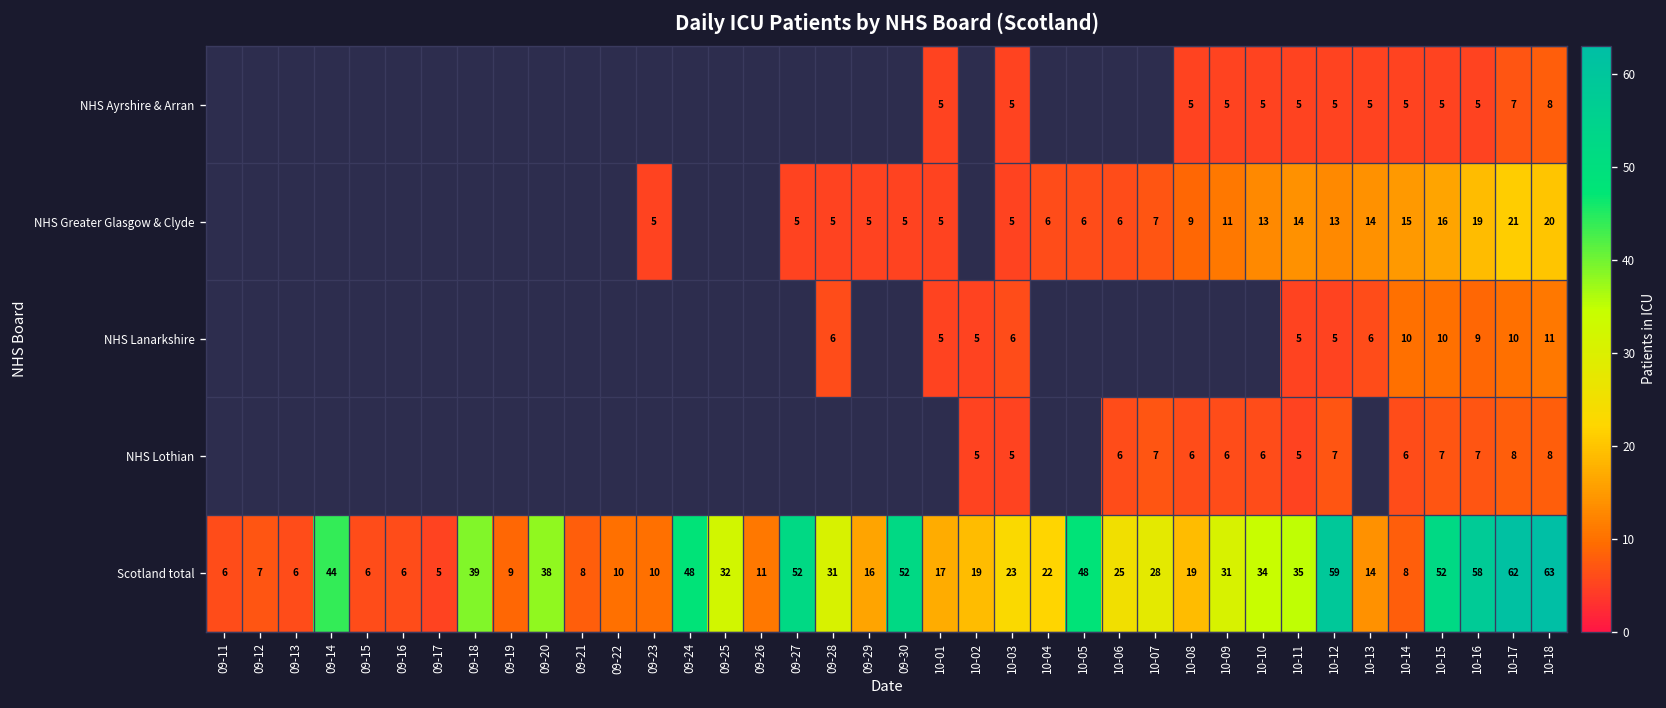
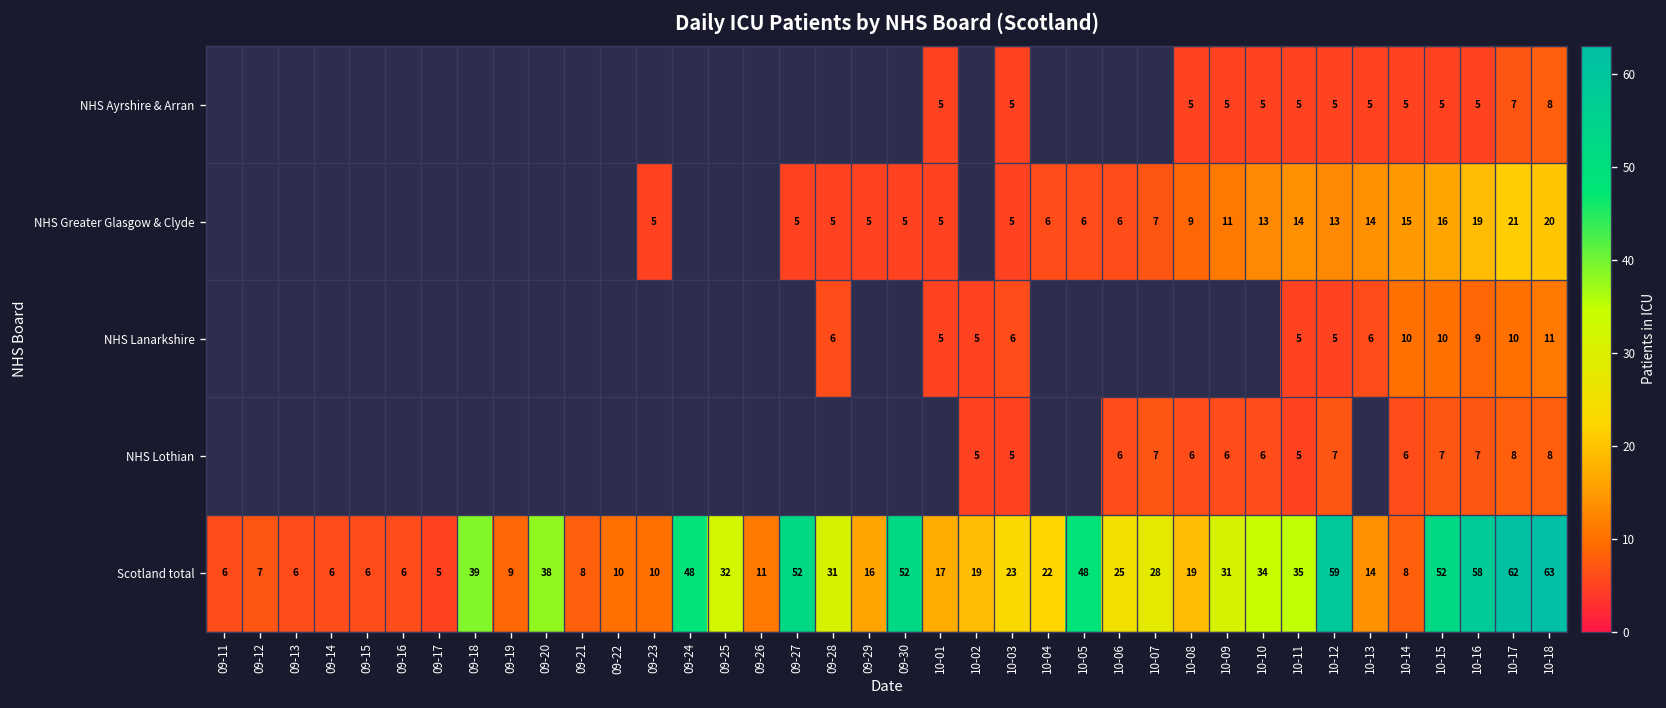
  {
    "NHS Ayrshire & Arran": {
      "10-01": 5,
      "10-03": 5,
      "10-08": 5,
      "10-09": 5,
      "10-10": 5,
      "10-11": 5,
      "10-12": 5,
      "10-13": 5,
      "10-14": 5,
      "10-15": 5,
      "10-16": 5,
      "10-17": 7,
      "10-18": 8
    },
    "NHS Greater Glasgow & Clyde": {
      "09-23": 5,
      "09-27": 5,
      "09-28": 5,
      "09-29": 5,
      "09-30": 5,
      "10-01": 5,
      "10-03": 5,
      "10-04": 6,
      "10-05": 6,
      "10-06": 6,
      "10-07": 7,
      "10-08": 9,
      "10-09": 11,
      "10-10": 13,
      "10-11": 14,
      "10-12": 13,
      "10-13": 14,
      "10-14": 15,
      "10-15": 16,
      "10-16": 19,
      "10-17": 21,
      "10-18": 20
    },
    "NHS Lanarkshire": {
      "09-28": 6,
      "10-01": 5,
      "10-02": 5,
      "10-03": 6,
      "10-11": 5,
      "10-12": 5,
      "10-13": 6,
      "10-14": 10,
      "10-15": 10,
      "10-16": 9,
      "10-17": 10,
      "10-18": 11
    },
    "NHS Lothian": {
      "10-02": 5,
      "10-03": 5,
      "10-06": 6,
      "10-07": 7,
      "10-08": 6,
      "10-09": 6,
      "10-10": 6,
      "10-11": 5,
      "10-12": 7,
      "10-14": 6,
      "10-15": 7,
      "10-16": 7,
      "10-17": 8,
      "10-18": 8
    },
    "Scotland total": {
      "09-11": 6,
      "09-12": 7,
      "09-13": 6,
-     "09-14": 44,
+     "09-14": 6,
      "09-15": 6,
      "09-16": 6,
      "09-17": 5,
      "09-18": 39,
      "09-19": 9,
      "09-20": 38,
      "09-21": 8,
      "09-22": 10,
      "09-23": 10,
      "09-24": 48,
      "09-25": 32,
      "09-26": 11,
      "09-27": 52,
      "09-28": 31,
      "09-29": 16,
      "09-30": 52,
      "10-01": 17,
      "10-02": 19,
      "10-03": 23,
      "10-04": 22,
      "10-05": 48,
      "10-06": 25,
      "10-07": 28,
      "10-08": 19,
      "10-09": 31,
      "10-10": 34,
      "10-11": 35,
      "10-12": 59,
      "10-13": 14,
      "10-14": 8,
      "10-15": 52,
      "10-16": 58,
      "10-17": 62,
      "10-18": 63
    }
  }
